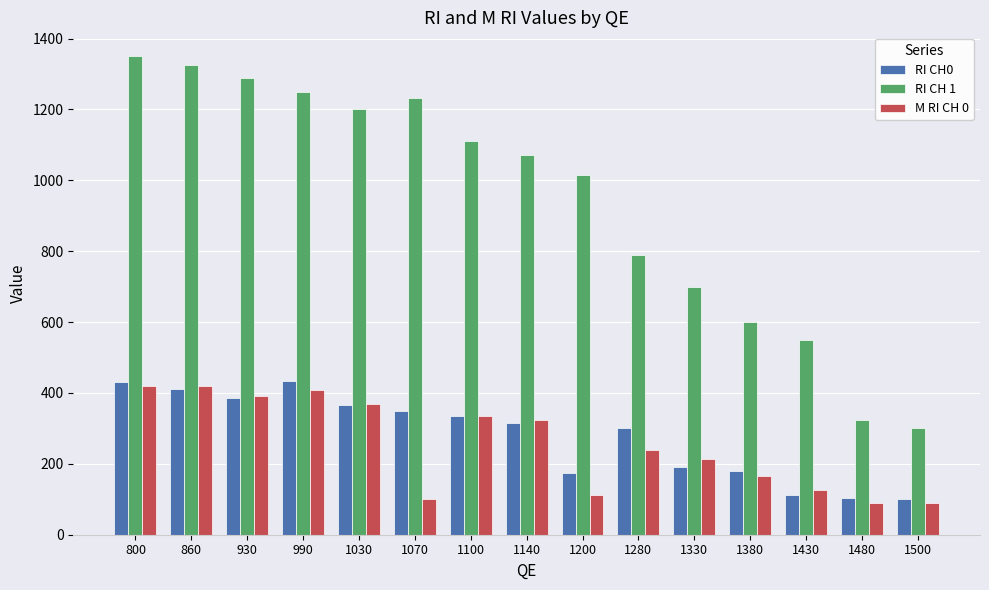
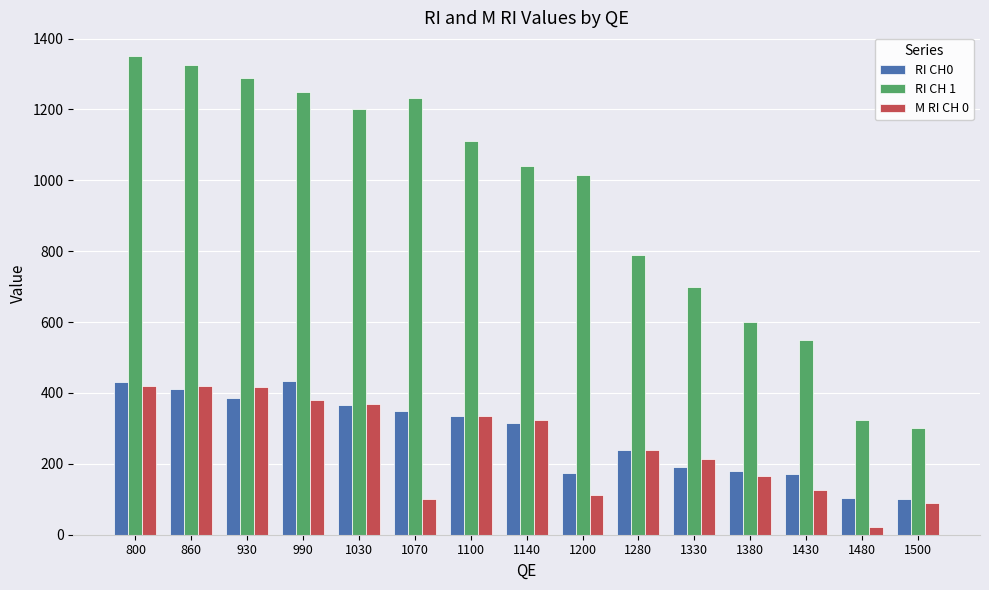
  {
    "RI CH0": {
      "800": 430,
      "860": 410,
      "930": 390,
      "990": 430,
      "1030": 370,
      "1070": 350,
      "1100": 340,
      "1140": 320,
      "1200": 170,
-     "1280": 300,
+     "1280": 240,
      "1330": 190,
      "1380": 180,
-     "1430": 110,
+     "1430": 170,
      "1480": 110,
      "1500": 100
    },
    "RI CH 1": {
      "800": 1350,
      "860": 1330,
      "930": 1290,
      "990": 1250,
      "1030": 1200,
      "1070": 1230,
      "1100": 1110,
-     "1140": 1070,
+     "1140": 1040,
      "1200": 1020,
      "1280": 790,
      "1330": 700,
      "1380": 600,
      "1430": 550,
      "1480": 330,
      "1500": 300
    },
    "M RI CH 0": {
      "800": 420,
      "860": 420,
-     "930": 390,
-     "990": 410,
+     "930": 420,
+     "990": 380,
      "1030": 370,
      "1070": 100,
      "1100": 340,
      "1140": 330,
      "1200": 110,
      "1280": 240,
      "1330": 220,
      "1380": 170,
      "1430": 130,
-     "1480": 90,
+     "1480": 20,
      "1500": 90
    }
  }
